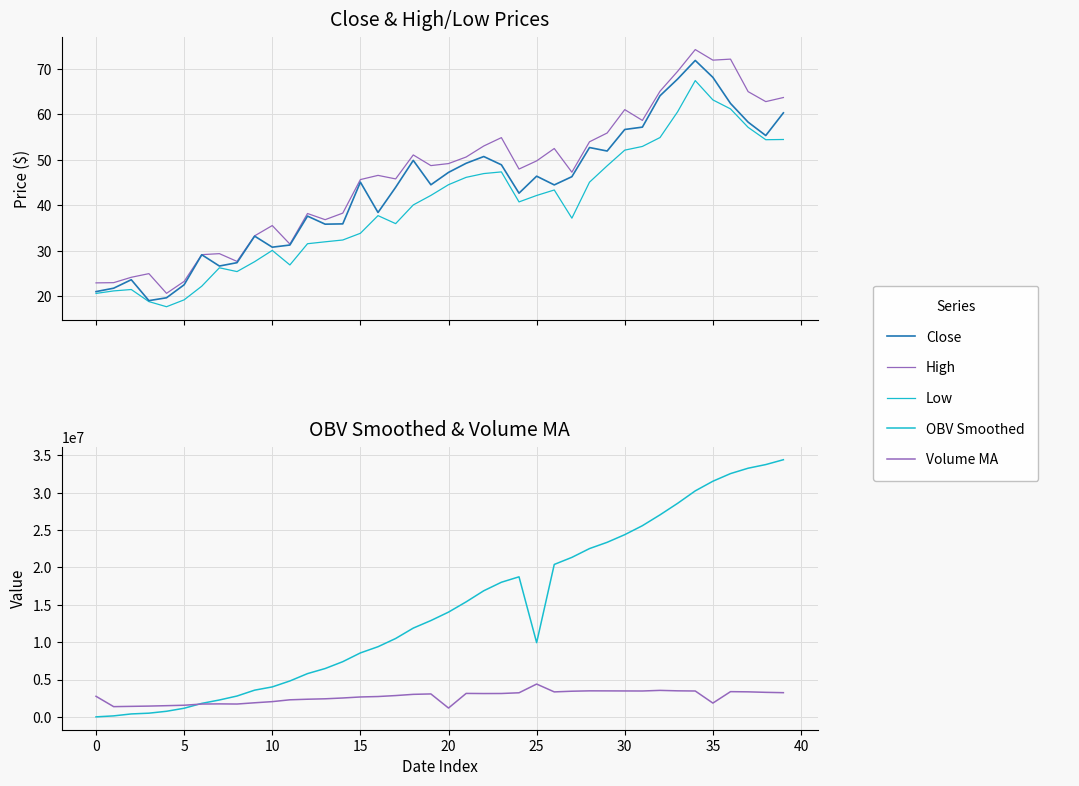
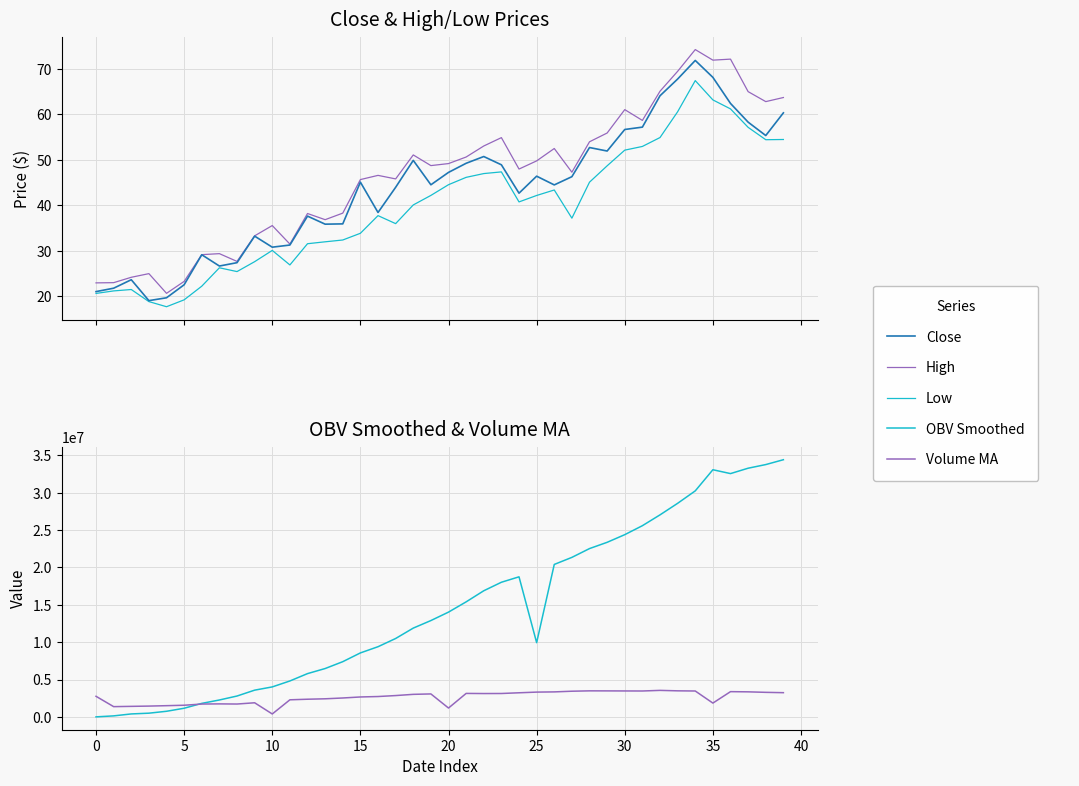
  {
    "OBV Smoothed & Volume MA": {
      "OBV Smoothed": {
        "0": 0,
        "5": 1000000,
        "10": 4000000,
        "15": 9000000,
        "20": 14000000,
        "25": 10000000,
        "30": 24000000,
-       "35": 32000000
+       "35": 33000000
      },
      "Volume MA": {
        "0": 3000000,
        "5": 2000000,
-       "10": 2000000,
+       "10": 0,
        "15": 3000000,
        "20": 1000000,
-       "25": 4000000,
+       "25": 3000000,
        "30": 3000000,
        "35": 2000000
      }
    }
  }
